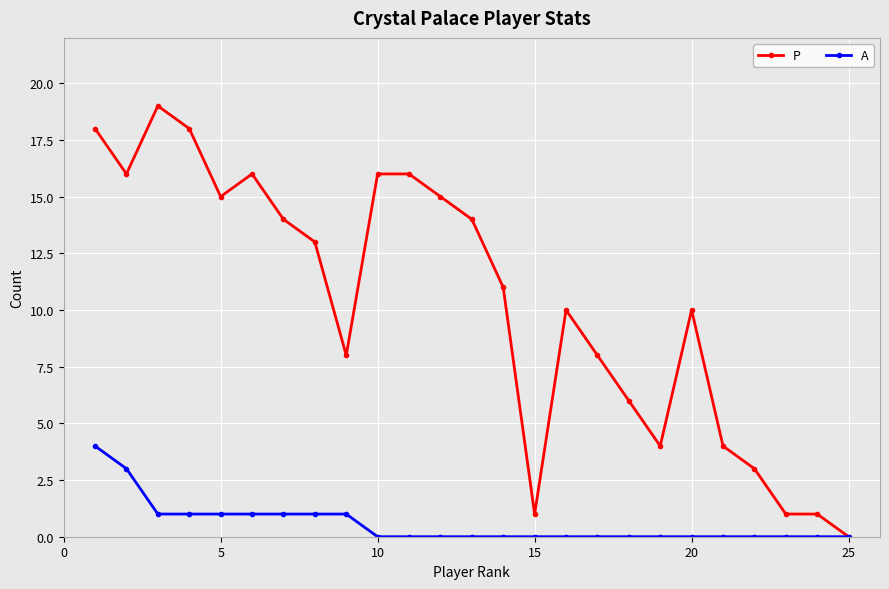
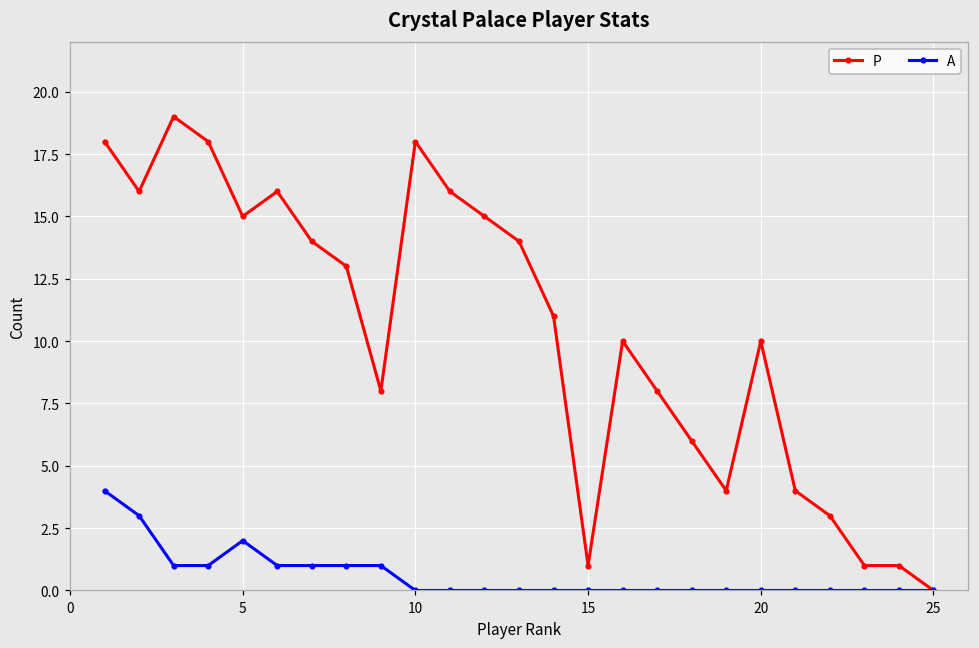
  {
    "P": {
      "5": 15,
-     "10": 16,
+     "10": 18,
      "15": 1,
      "20": 10
    },
    "A": {
-     "5": 1,
+     "5": 2,
      "10": 0,
      "15": 0,
      "20": 0
    }
  }
